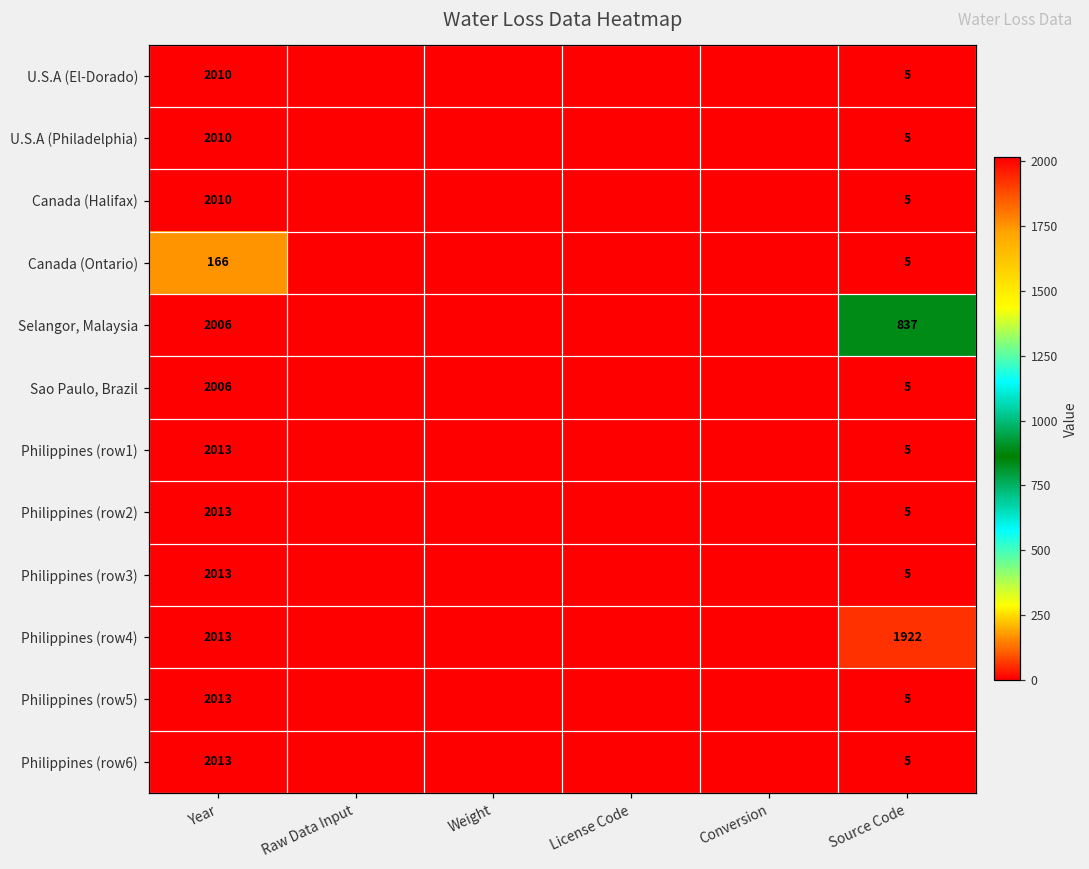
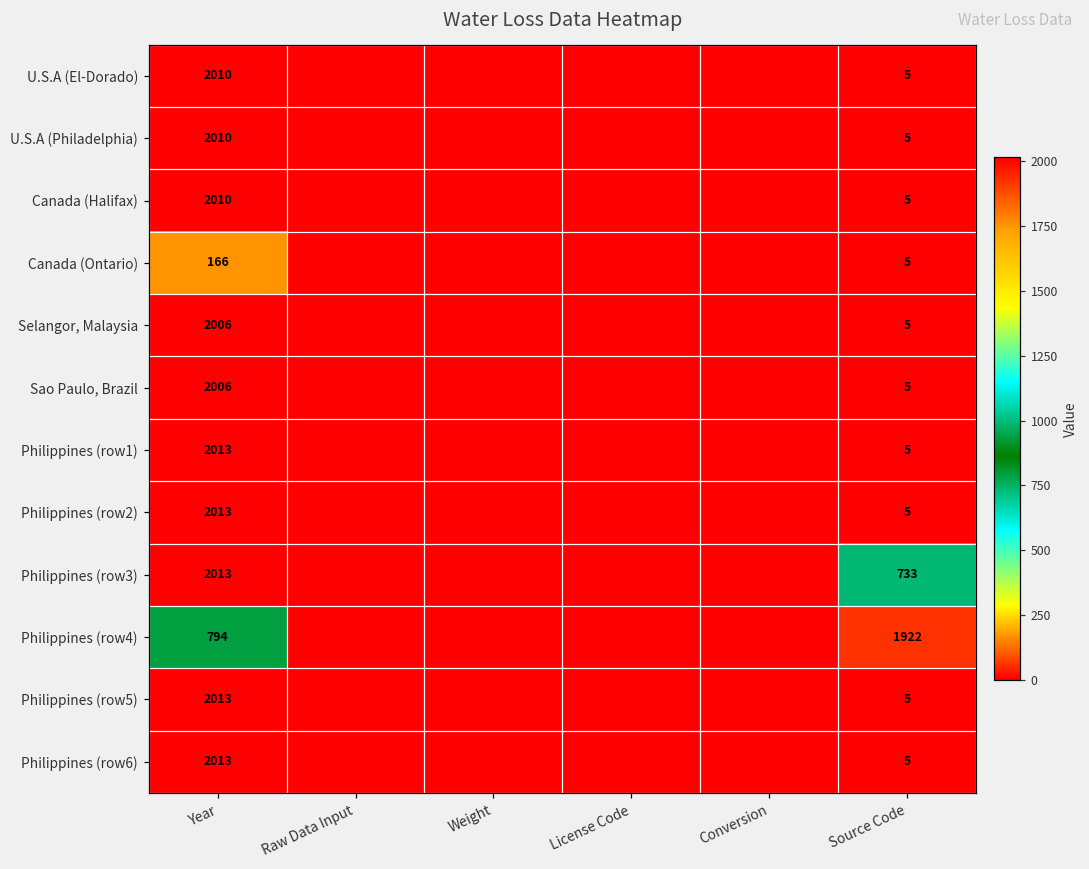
  {
    "U.S.A (El-Dorado)": {
      "Year": 2010,
      "Source Code": 5
    },
    "U.S.A (Philadelphia)": {
      "Year": 2010,
      "Source Code": 5
    },
    "Canada (Halifax)": {
      "Year": 2010,
      "Source Code": 5
    },
    "Canada (Ontario)": {
      "Year": 166,
      "Source Code": 5
    },
    "Selangor, Malaysia": {
      "Year": 2006,
-     "Source Code": 837
+     "Source Code": 5
    },
    "Sao Paulo, Brazil": {
      "Year": 2006,
      "Source Code": 5
    },
    "Philippines (row1)": {
      "Year": 2013,
      "Source Code": 5
    },
    "Philippines (row2)": {
      "Year": 2013,
      "Source Code": 5
    },
    "Philippines (row3)": {
      "Year": 2013,
-     "Source Code": 5
+     "Source Code": 733
    },
    "Philippines (row4)": {
-     "Year": 2013,
+     "Year": 794,
      "Source Code": 1922
    },
    "Philippines (row5)": {
      "Year": 2013,
      "Source Code": 5
    },
    "Philippines (row6)": {
      "Year": 2013,
      "Source Code": 5
    }
  }
